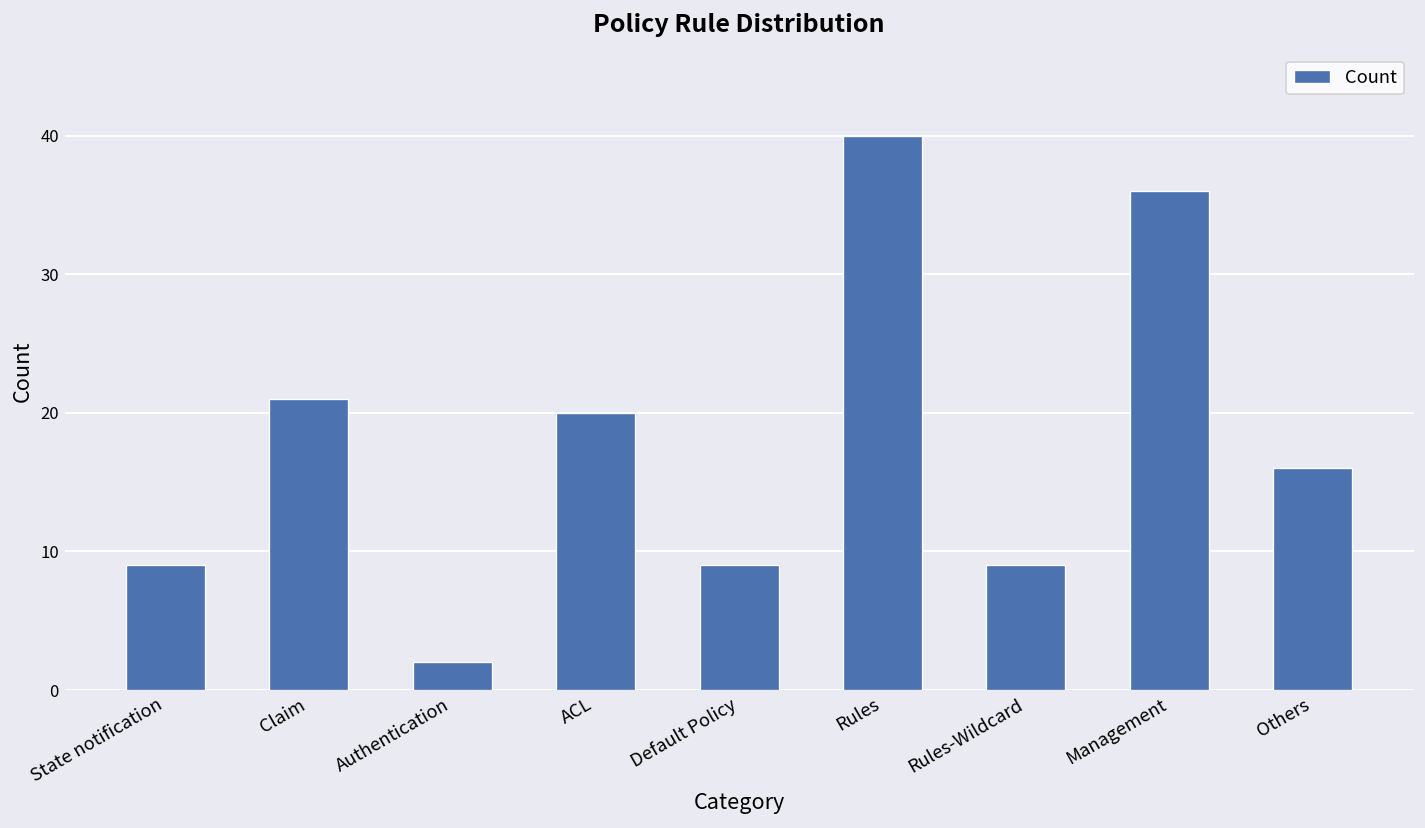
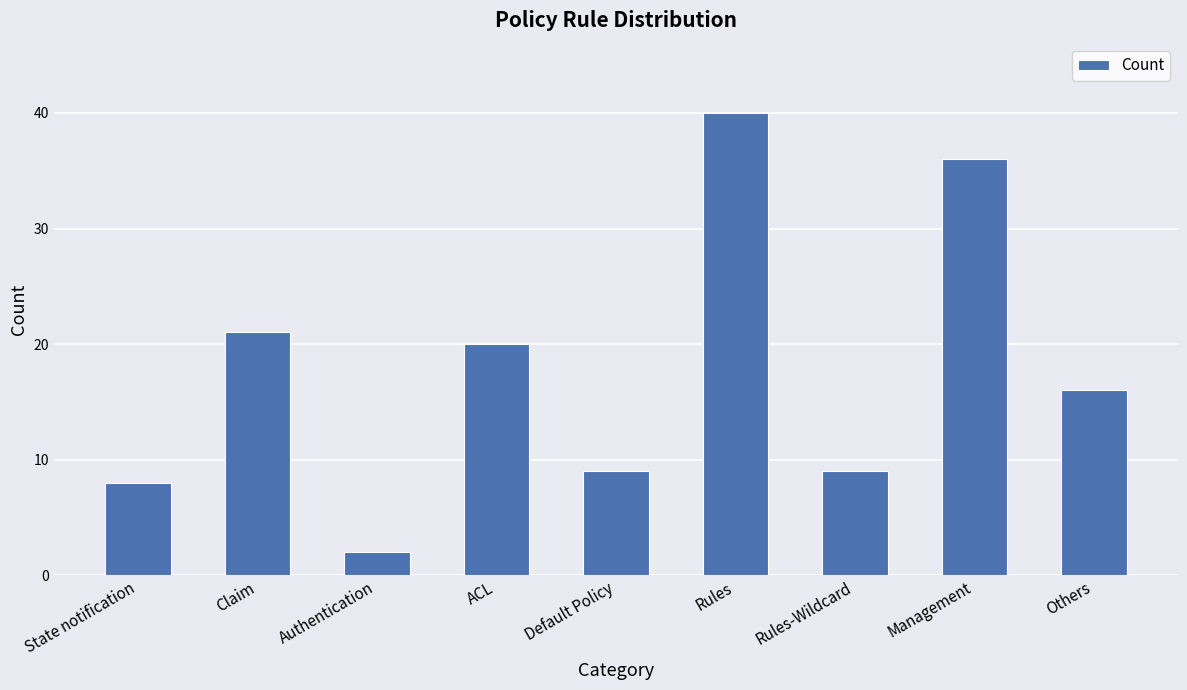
  {
-   "State notification": 9,
+   "State notification": 8,
    "Claim": 21,
    "Authentication": 2,
    "ACL": 20,
    "Default Policy": 9,
    "Rules": 40,
    "Rules-Wildcard": 9,
    "Management": 36,
    "Others": 16
  }
